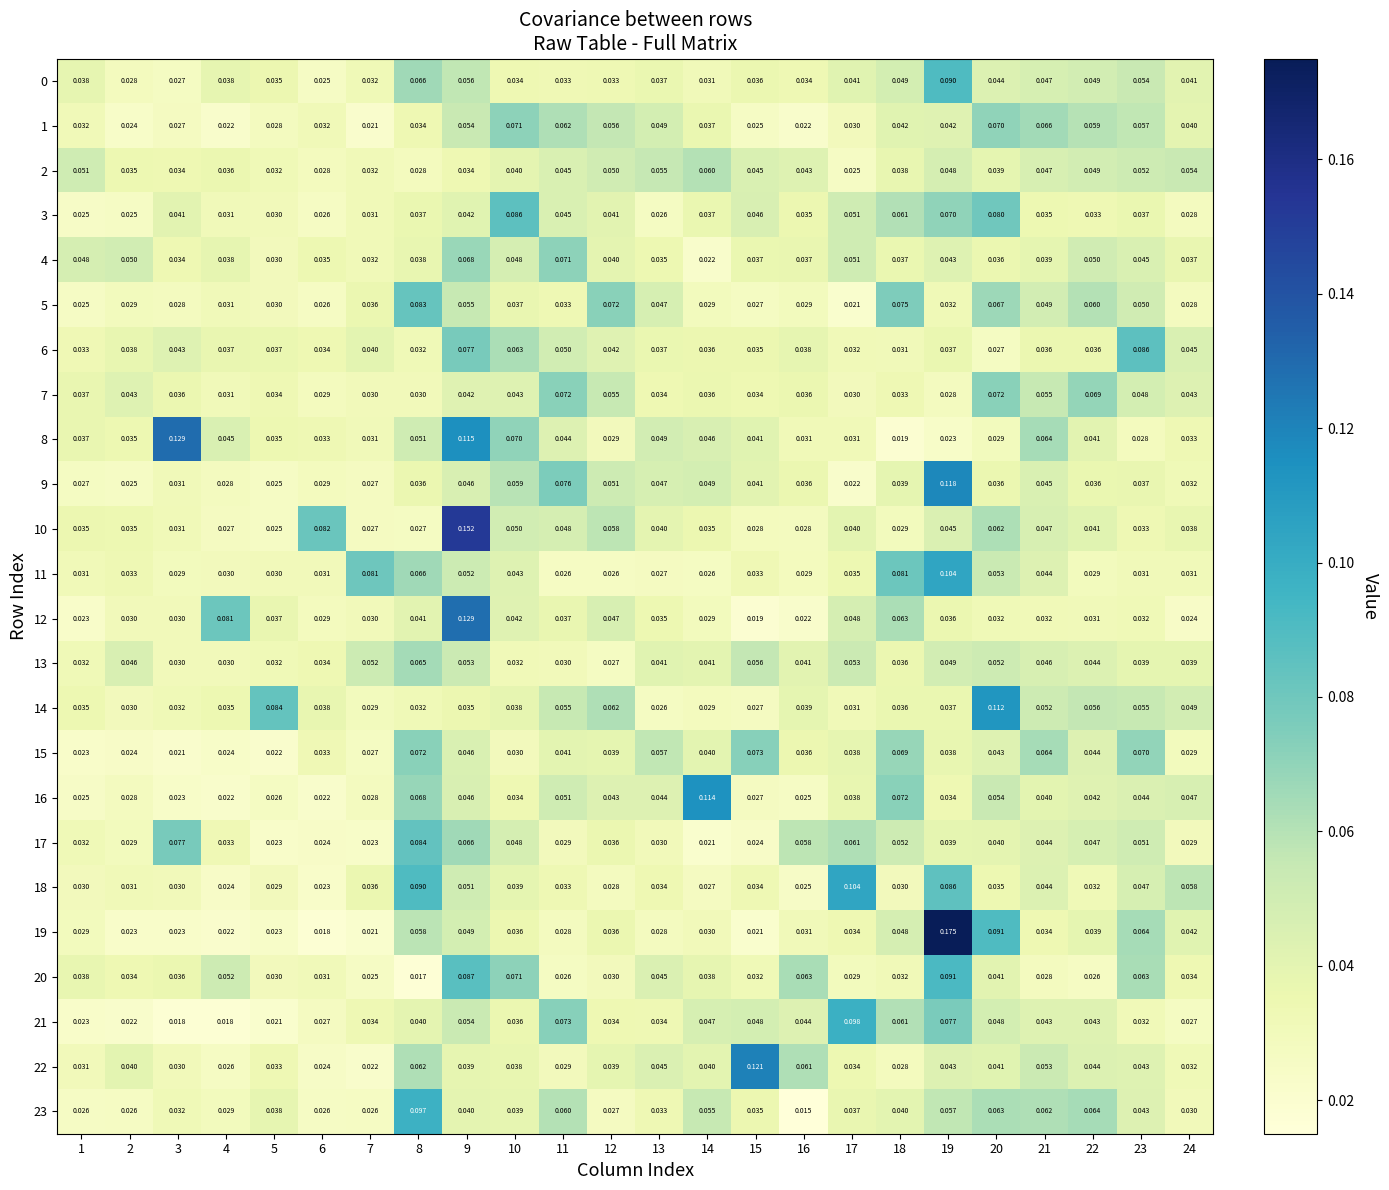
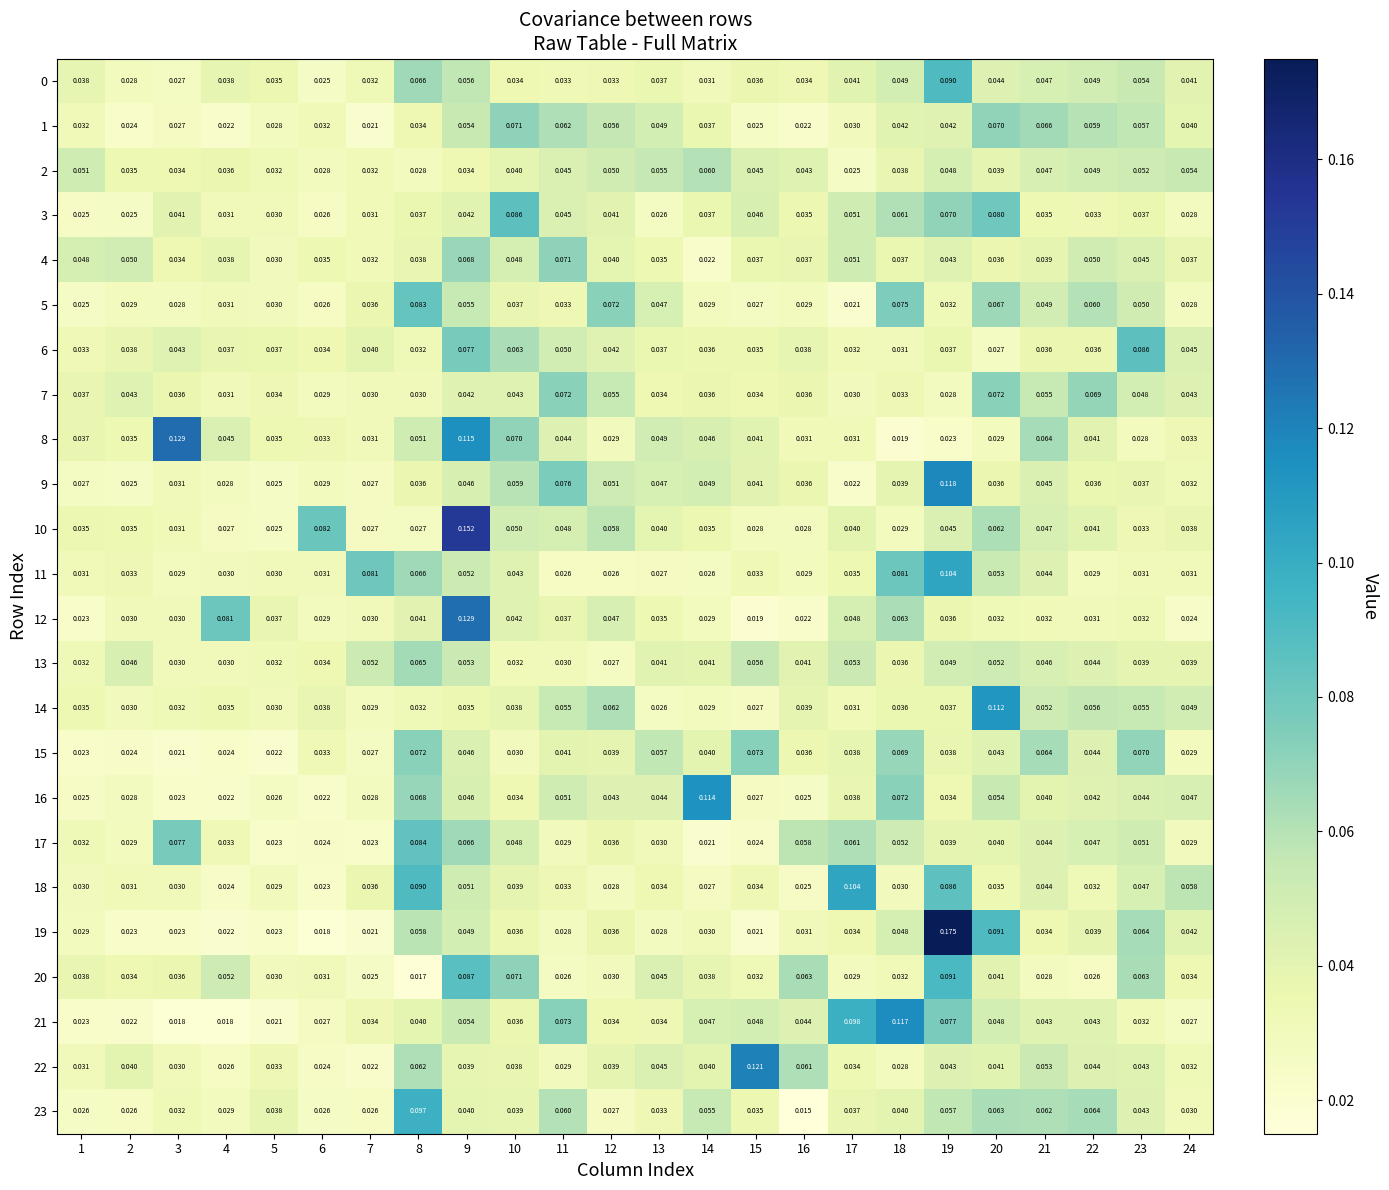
  {
    "14": {
      "1": 0.035,
      "2": 0.030,
      "3": 0.032,
      "4": 0.035,
-     "5": 0.084,
+     "5": 0.030,
      "6": 0.038,
      "7": 0.029,
      "8": 0.032,
      "9": 0.035,
      "10": 0.038,
      "11": 0.055,
      "12": 0.062,
      "13": 0.026,
      "14": 0.029,
      "15": 0.027,
      "16": 0.039,
      "17": 0.031,
      "18": 0.036,
      "19": 0.037,
      "20": 0.112,
      "21": 0.052,
      "22": 0.056,
      "23": 0.055,
      "24": 0.049
    },
    "21": {
      "1": 0.023,
      "2": 0.022,
      "3": 0.018,
      "4": 0.018,
      "5": 0.021,
      "6": 0.027,
      "7": 0.034,
      "8": 0.040,
      "9": 0.054,
      "10": 0.036,
      "11": 0.073,
      "12": 0.034,
      "13": 0.034,
      "14": 0.047,
      "15": 0.048,
      "16": 0.044,
      "17": 0.098,
-     "18": 0.061,
+     "18": 0.117,
      "19": 0.077,
      "20": 0.048,
      "21": 0.043,
      "22": 0.043,
      "23": 0.032,
      "24": 0.027
    }
  }
